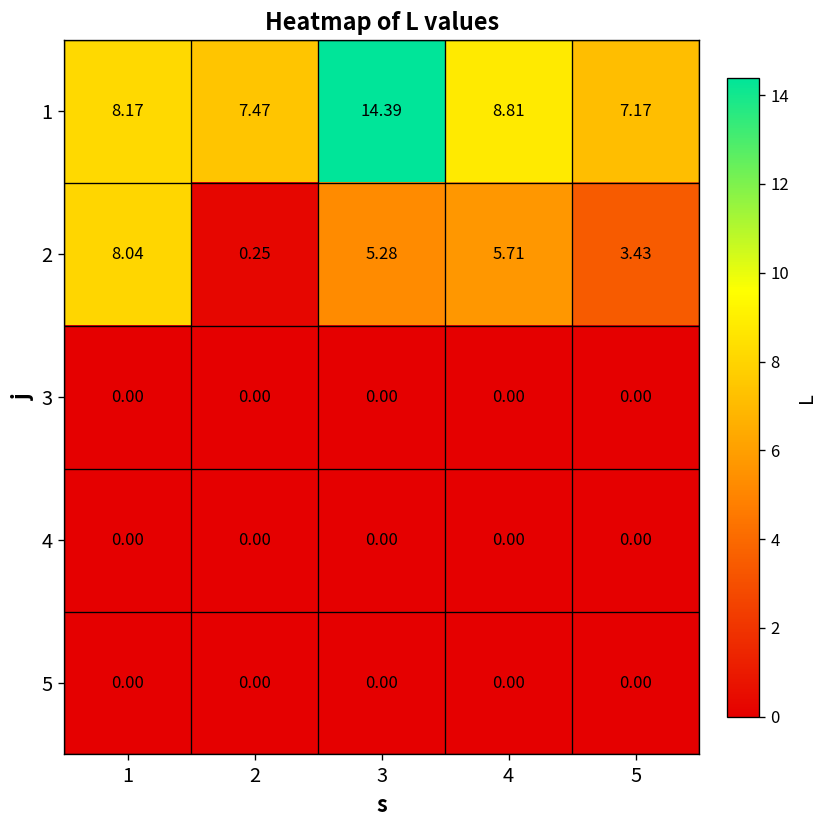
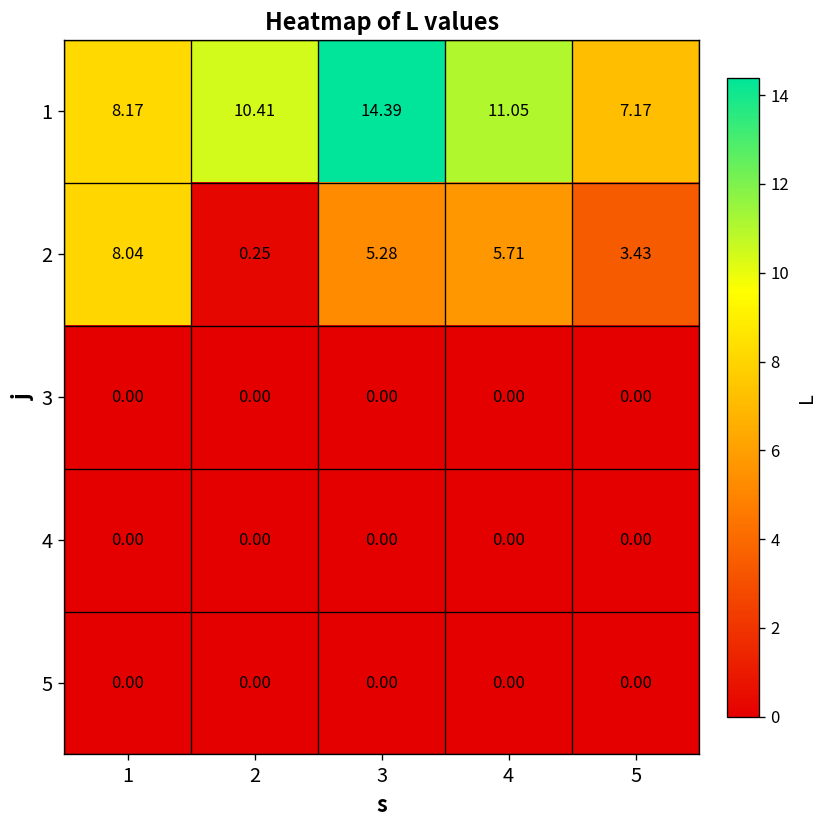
  {
    "1": {
      "1": 8.17,
-     "2": 7.47,
+     "2": 10.41,
      "3": 14.39,
-     "4": 8.81,
+     "4": 11.05,
      "5": 7.17
    },
    "2": {
      "1": 8.04,
      "2": 0.25,
      "3": 5.28,
      "4": 5.71,
      "5": 3.43
    },
    "3": {
      "1": 0.00,
      "2": 0.00,
      "3": 0.00,
      "4": 0.00,
      "5": 0.00
    },
    "4": {
      "1": 0.00,
      "2": 0.00,
      "3": 0.00,
      "4": 0.00,
      "5": 0.00
    },
    "5": {
      "1": 0.00,
      "2": 0.00,
      "3": 0.00,
      "4": 0.00,
      "5": 0.00
    }
  }
